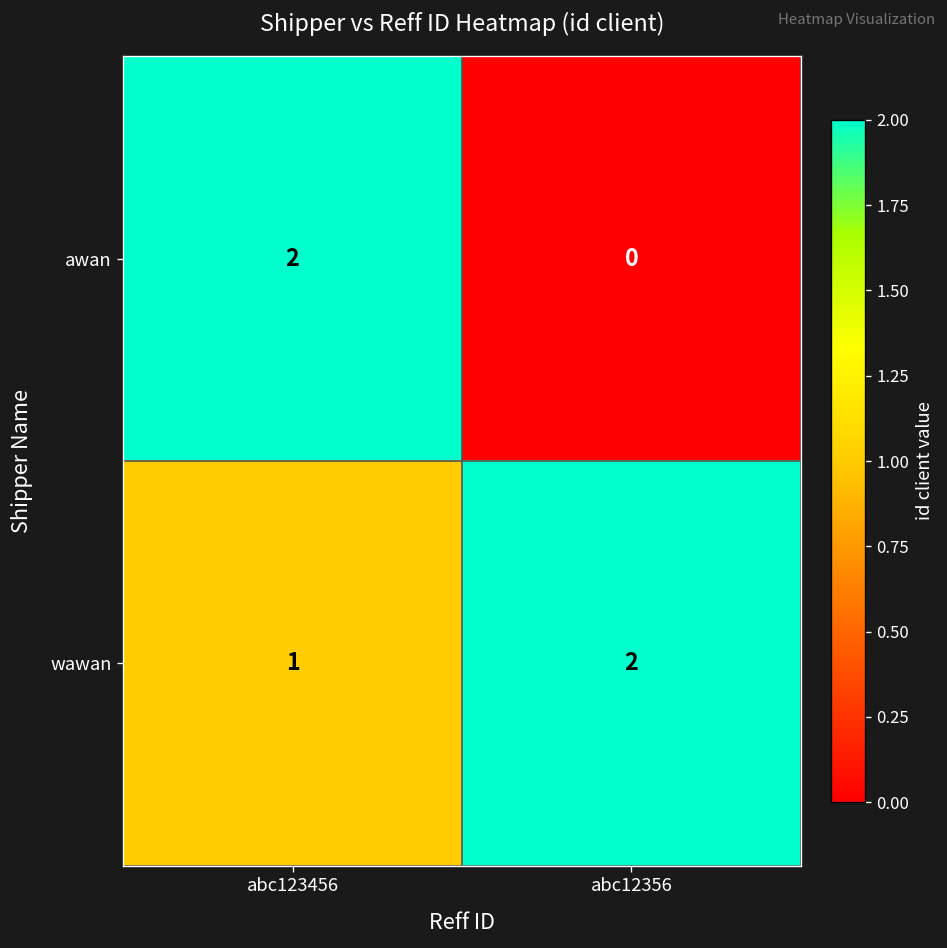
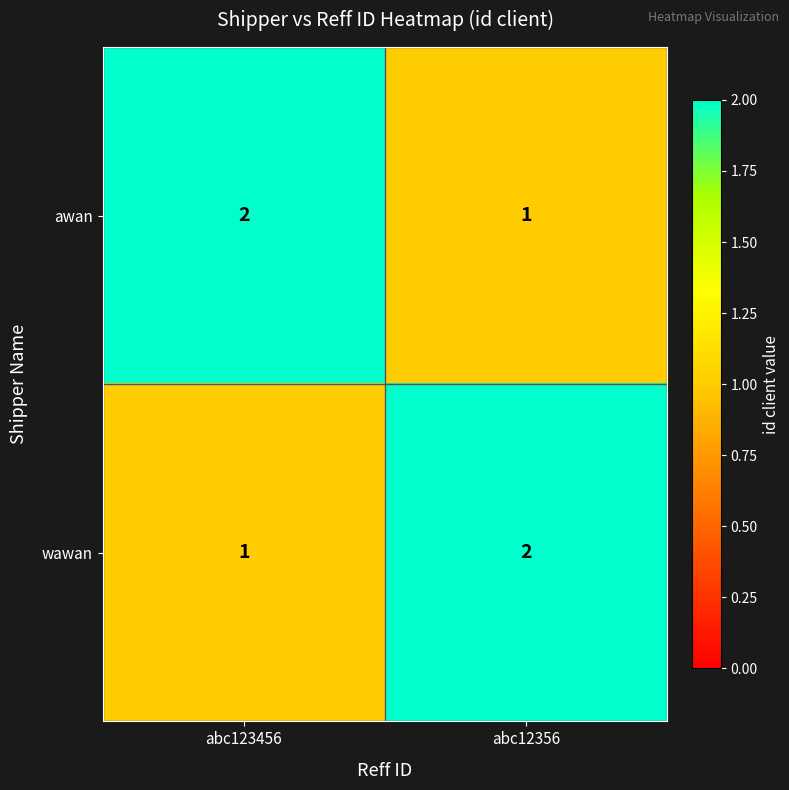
  {
    "awan": {
      "abc123456": 2,
-     "abc12356": 0
+     "abc12356": 1
    },
    "wawan": {
      "abc123456": 1,
      "abc12356": 2
    }
  }
